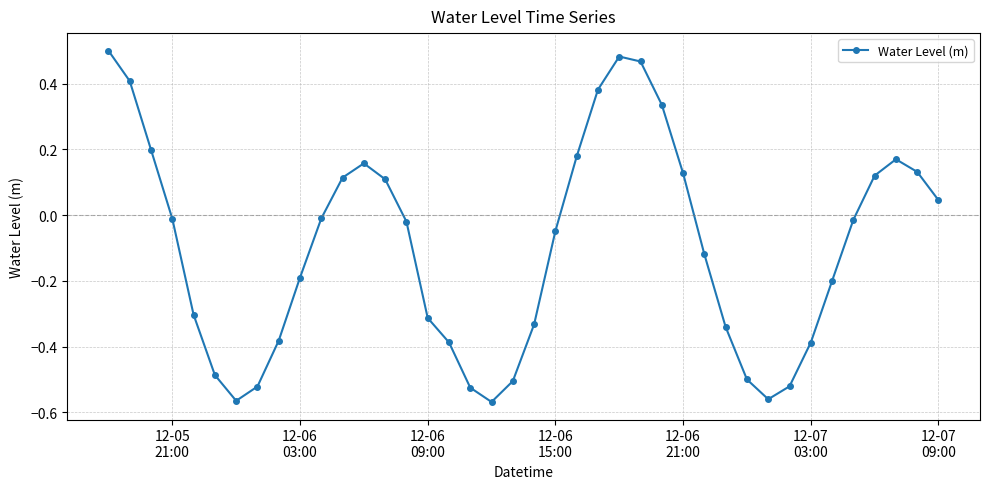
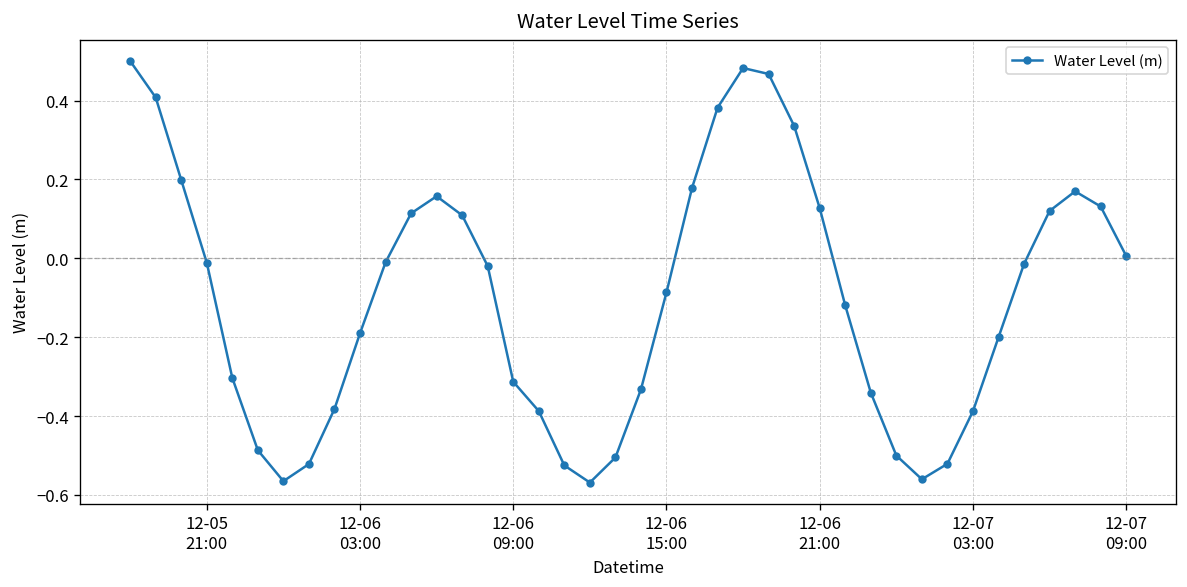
  {
    "12-05 21:00": -0.01,
    "12-06 03:00": -0.19,
    "12-06 09:00": -0.31,
-   "12-06 15:00": -0.05,
+   "12-06 15:00": -0.09,
    "12-06 21:00": 0.13,
    "12-07 03:00": -0.39,
-   "12-07 09:00": 0.05
+   "12-07 09:00": 0.01
  }
